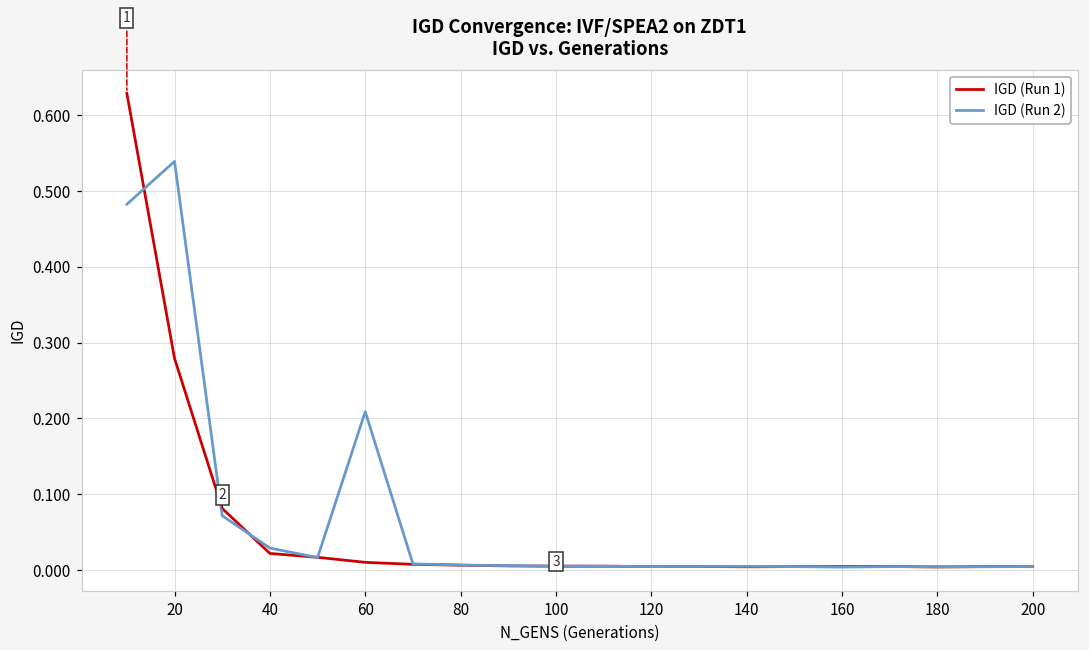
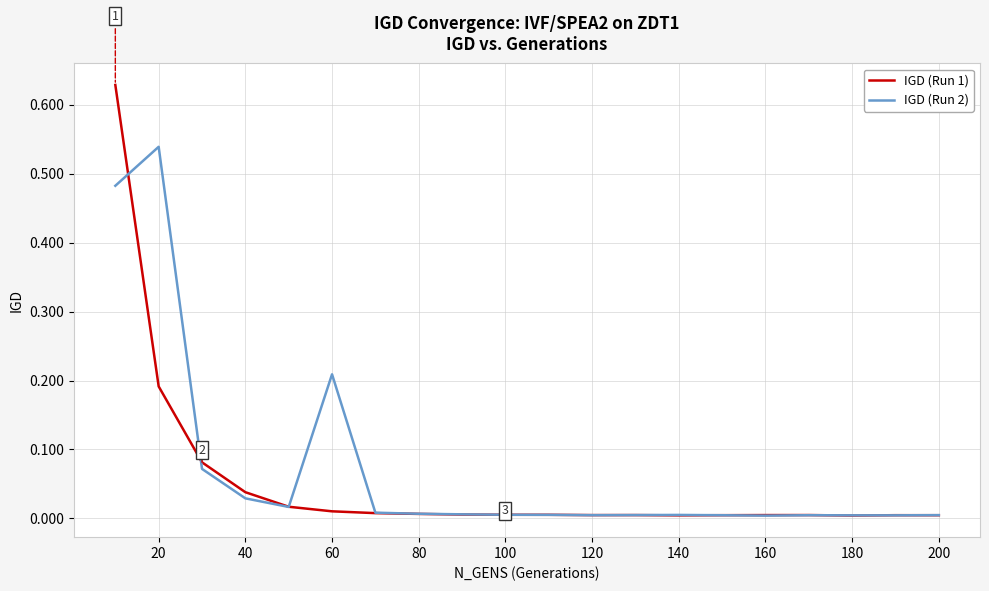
  {
    "IGD (Run 1)": {
-     "20": 0.28,
-     "40": 0.02,
+     "20": 0.19,
+     "40": 0.04,
      "60": 0.01
    },
    "IGD (Run 2)": {
      "20": 0.54,
      "40": 0.03,
      "60": 0.21
    }
  }
